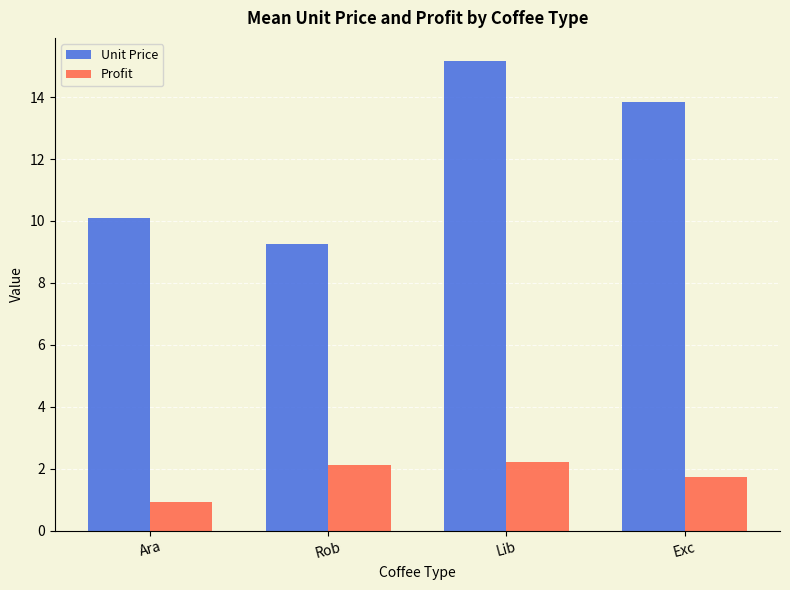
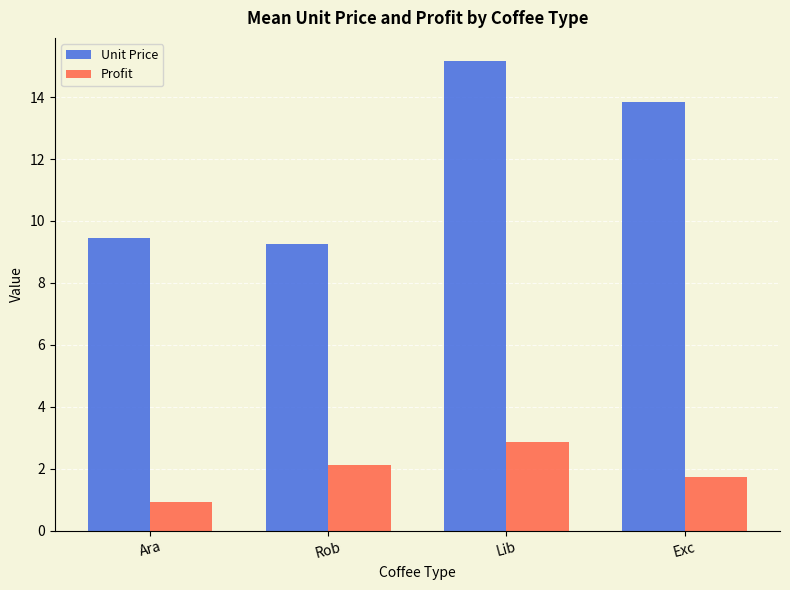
  {
    "Unit Price": {
-     "Ara": 10.1,
+     "Ara": 9.4,
      "Rob": 9.3,
      "Lib": 15.2,
      "Exc": 13.9
    },
    "Profit": {
      "Ara": 0.9,
      "Rob": 2.1,
-     "Lib": 2.2,
+     "Lib": 2.9,
      "Exc": 1.7
    }
  }
